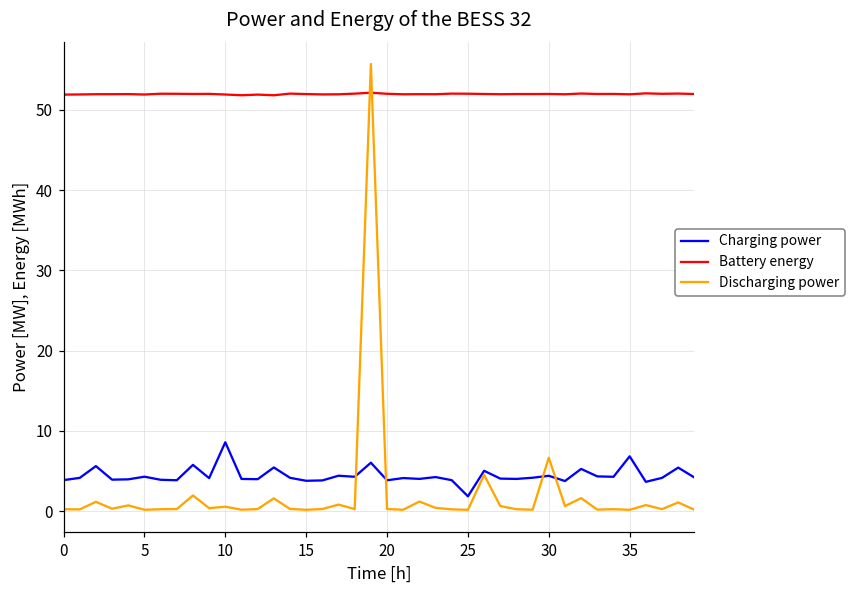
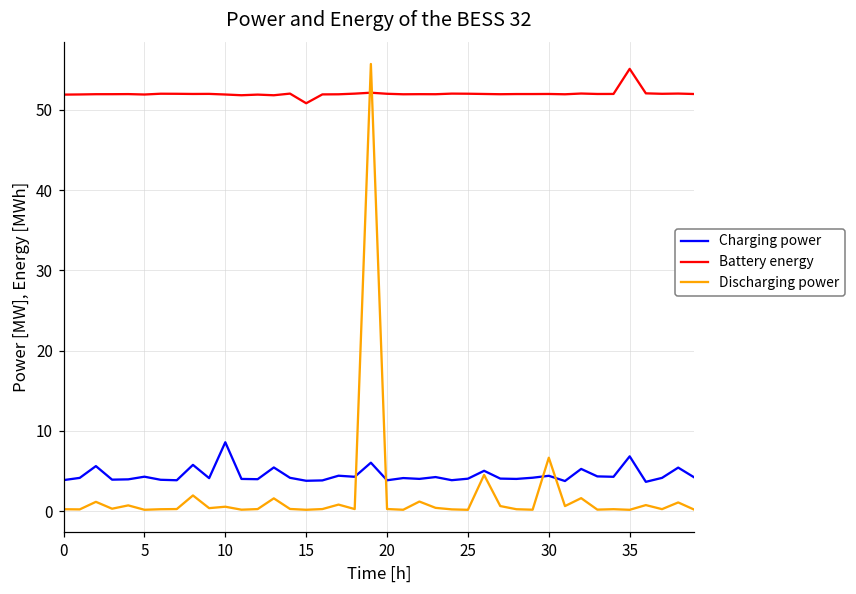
  {
    "Charging power": {
      "0": 4,
      "5": 4,
      "10": 9,
      "15": 4,
      "20": 4,
-     "25": 2,
+     "25": 4,
      "30": 4,
      "35": 7
    },
    "Battery energy": {
      "0": 52,
      "5": 52,
      "10": 52,
-     "15": 52,
+     "15": 51,
      "20": 52,
      "25": 52,
      "30": 52,
-     "35": 52
+     "35": 55
    },
    "Discharging power": {
      "0": 0,
      "5": 0,
      "10": 1,
      "15": 0,
      "20": 0,
      "25": 0,
      "30": 7,
      "35": 0
    }
  }
